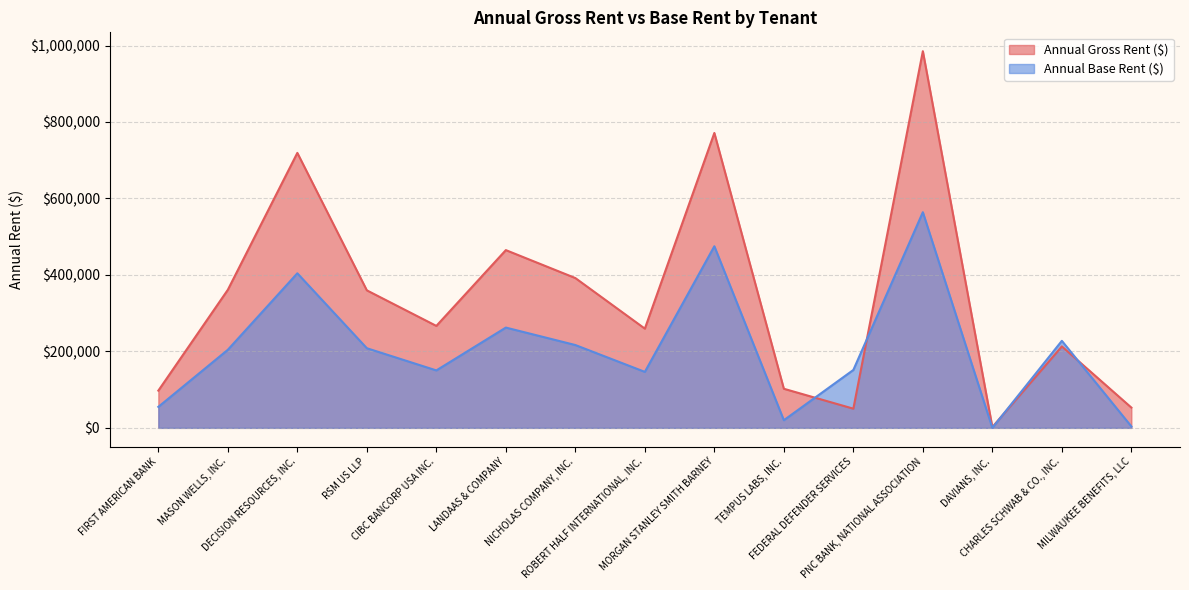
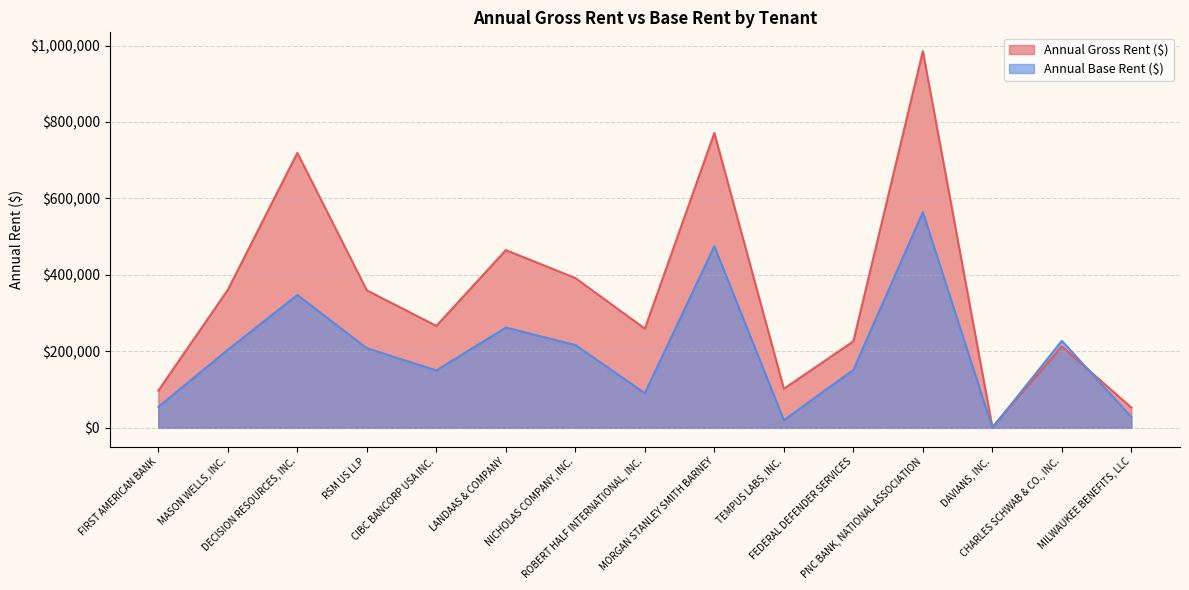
  {
    "Annual Gross Rent ($)": {
      "FIRST AMERICAN BANK": "$100,000",
      "MASON WELLS, INC.": "$360,000",
      "DECISION RESOURCES, INC.": "$720,000",
      "RSM US LLP": "$360,000",
      "CIBC BANCORP USA INC.": "$270,000",
      "LANDAAS & COMPANY": "$460,000",
      "NICHOLAS COMPANY, INC.": "$390,000",
      "ROBERT HALF INTERNATIONAL, INC.": "$260,000",
      "MORGAN STANLEY SMITH BARNEY": "$770,000",
      "TEMPUS LABS, INC.": "$100,000",
-     "FEDERAL DEFENDER SERVICES": "$50,000",
+     "FEDERAL DEFENDER SERVICES": "$230,000",
      "PNC BANK, NATIONAL ASSOCIATION": "$990,000",
      "CHARLES SCHWAB & CO., INC.": "$210,000",
      "MILWAUKEE BENEFITS, LLC": "$50,000"
    },
    "Annual Base Rent ($)": {
      "FIRST AMERICAN BANK": "$50,000",
      "MASON WELLS, INC.": "$200,000",
-     "DECISION RESOURCES, INC.": "$400,000",
+     "DECISION RESOURCES, INC.": "$350,000",
      "RSM US LLP": "$210,000",
      "CIBC BANCORP USA INC.": "$150,000",
      "LANDAAS & COMPANY": "$260,000",
      "NICHOLAS COMPANY, INC.": "$220,000",
-     "ROBERT HALF INTERNATIONAL, INC.": "$150,000",
+     "ROBERT HALF INTERNATIONAL, INC.": "$90,000",
      "MORGAN STANLEY SMITH BARNEY": "$470,000",
      "TEMPUS LABS, INC.": "$20,000",
      "FEDERAL DEFENDER SERVICES": "$150,000",
      "PNC BANK, NATIONAL ASSOCIATION": "$560,000",
      "CHARLES SCHWAB & CO., INC.": "$230,000",
-     "MILWAUKEE BENEFITS, LLC": "$0"
+     "MILWAUKEE BENEFITS, LLC": "$30,000"
    }
  }
